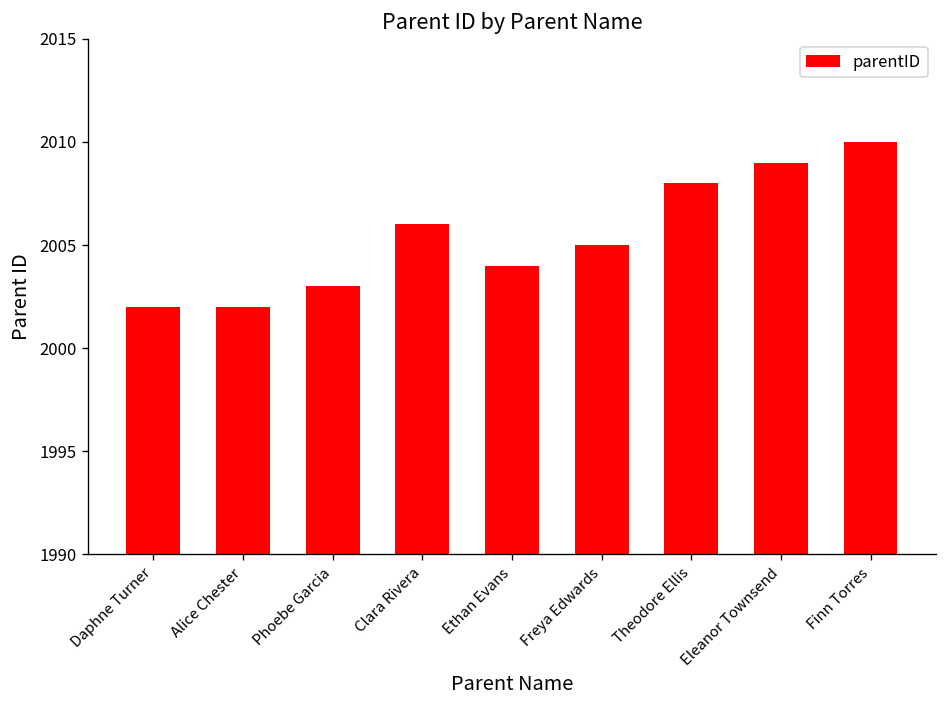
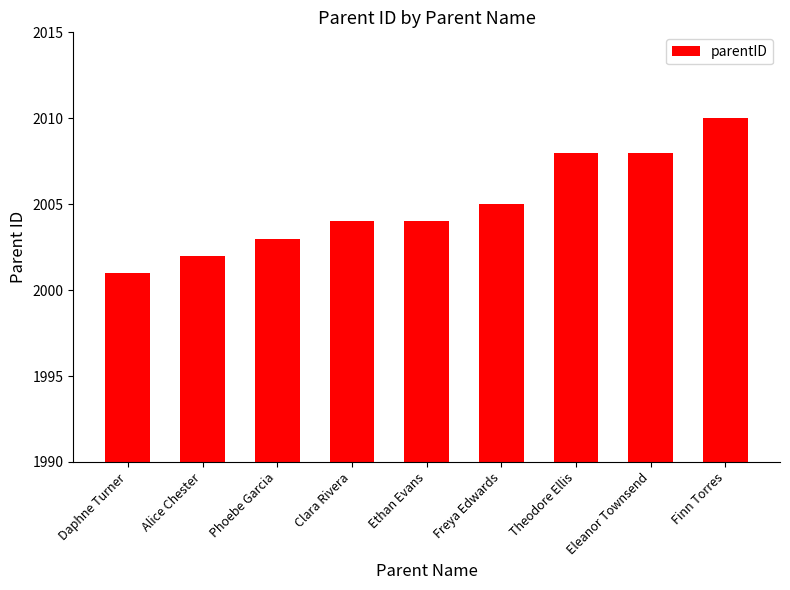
  {
-   "Daphne Turner": 2002,
+   "Daphne Turner": 2001,
    "Alice Chester": 2002,
    "Phoebe Garcia": 2003,
-   "Clara Rivera": 2006,
+   "Clara Rivera": 2004,
    "Ethan Evans": 2004,
    "Freya Edwards": 2005,
    "Theodore Ellis": 2008,
-   "Eleanor Townsend": 2009,
+   "Eleanor Townsend": 2008,
    "Finn Torres": 2010
  }
